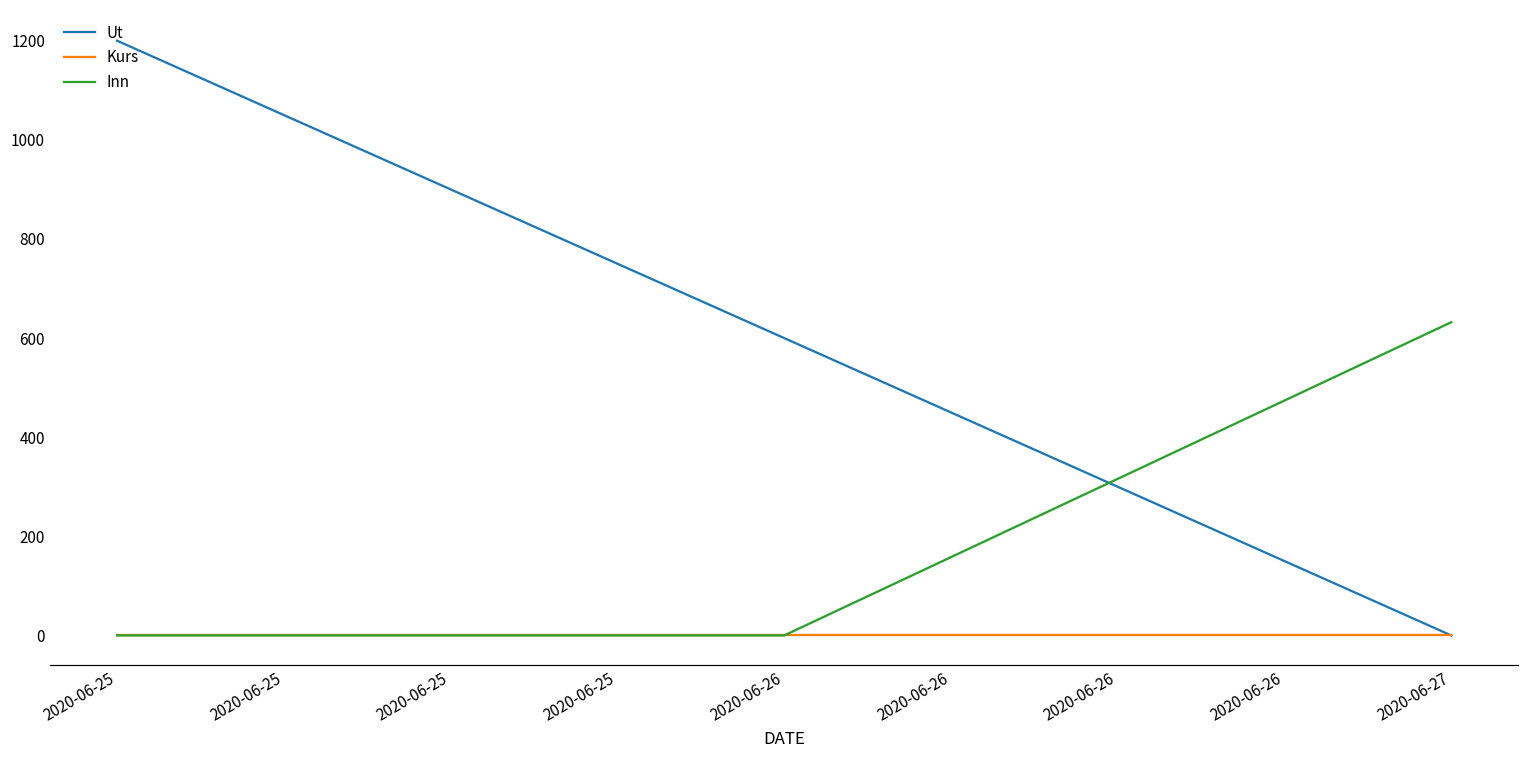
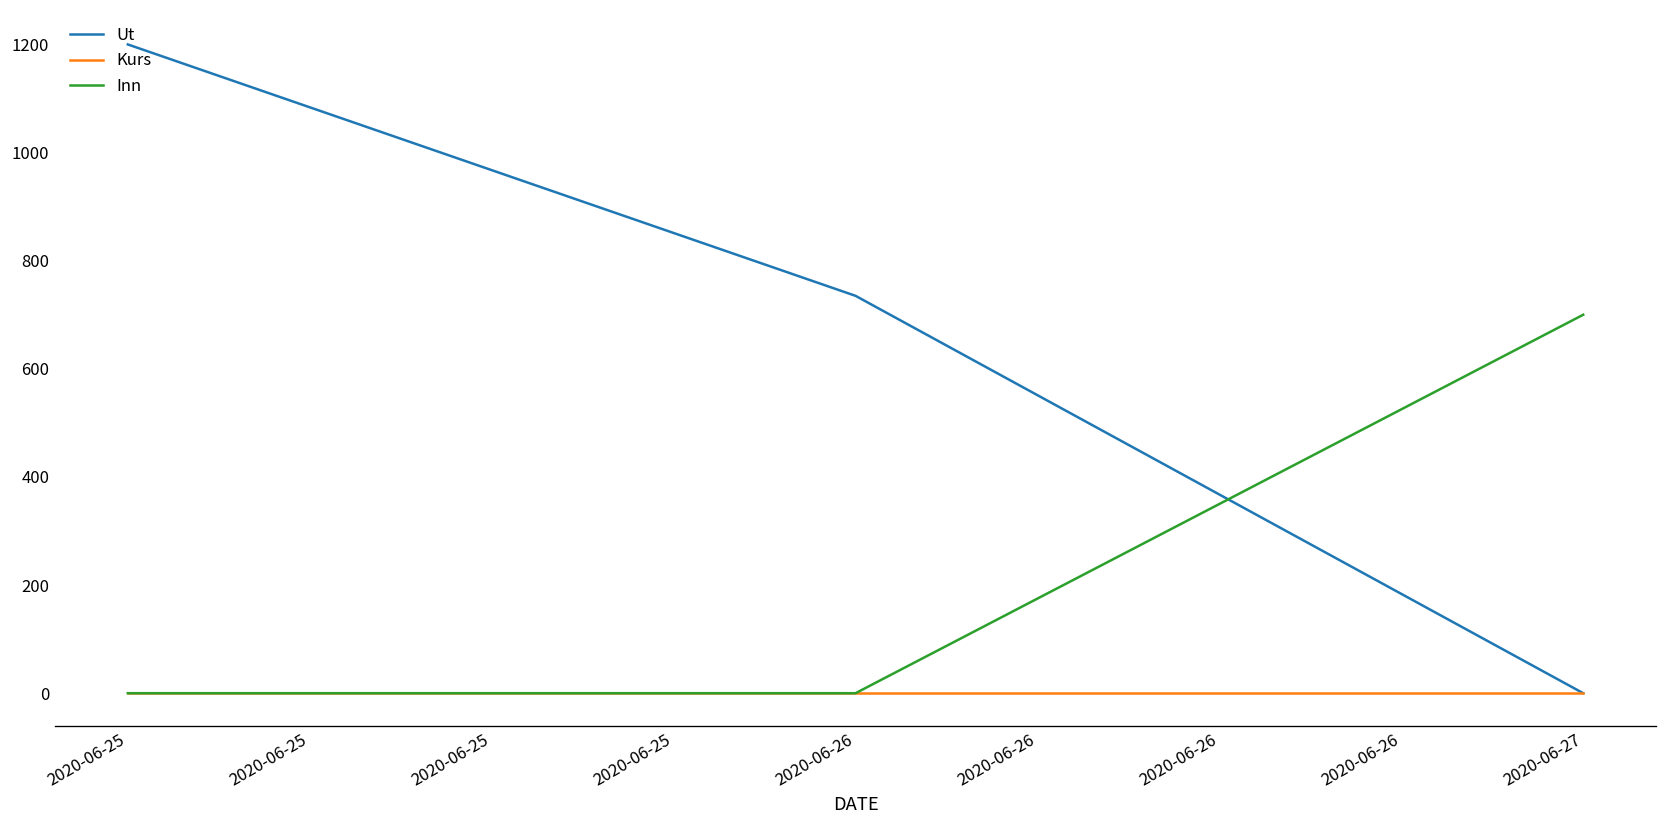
  {
    "Ut": {
      "2020-06-25": 1200,
-     "2020-06-26": 600
+     "2020-06-26": 730
    },
    "Inn": {
-     "2020-06-27": 630
+     "2020-06-27": 700
    }
  }
